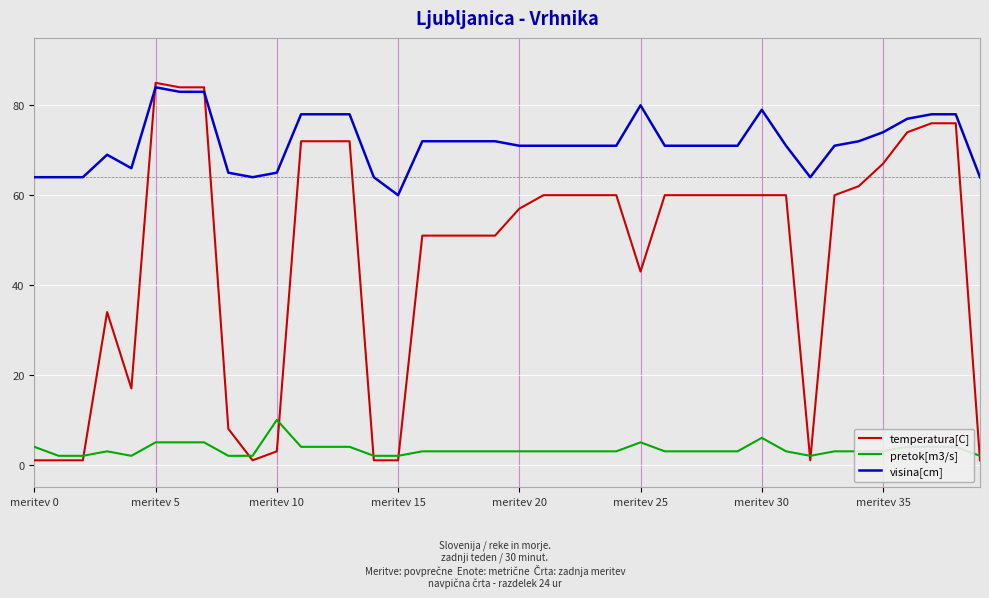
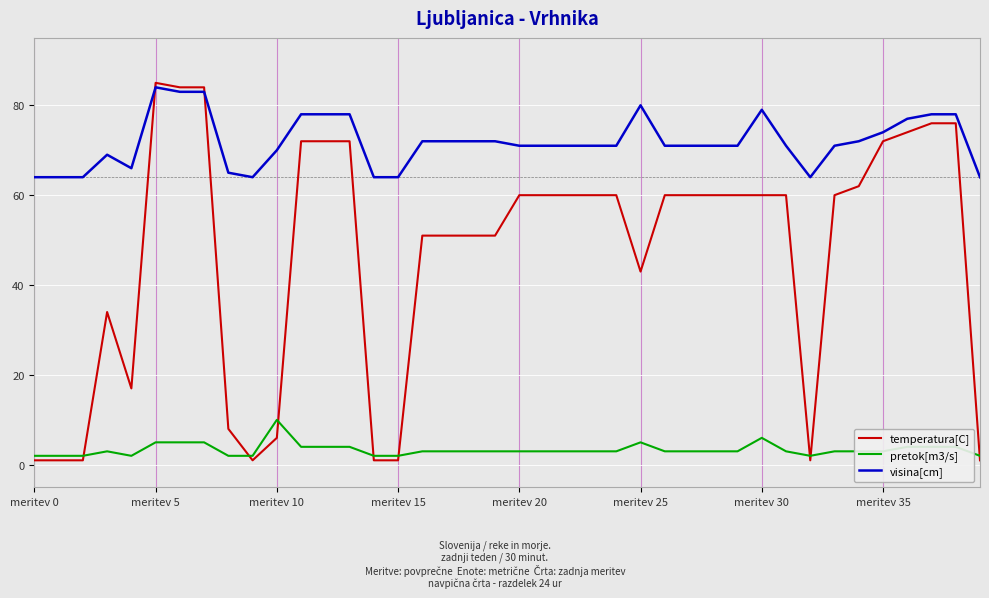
  {
    "temperatura[C]": {
      "meritev 0": 1,
      "meritev 5": 85,
-     "meritev 10": 3,
+     "meritev 10": 6,
      "meritev 15": 1,
-     "meritev 20": 57,
+     "meritev 20": 60,
      "meritev 25": 43,
      "meritev 30": 60,
-     "meritev 35": 67
+     "meritev 35": 72
    },
    "pretok[m3/s]": {
-     "meritev 0": 4,
+     "meritev 0": 2,
      "meritev 5": 5,
      "meritev 10": 10,
      "meritev 15": 2,
      "meritev 20": 3,
      "meritev 25": 5,
      "meritev 30": 6
    },
    "visina[cm]": {
      "meritev 0": 64,
      "meritev 5": 84,
-     "meritev 10": 65,
-     "meritev 15": 60,
+     "meritev 10": 70,
+     "meritev 15": 64,
      "meritev 20": 71,
      "meritev 25": 80,
      "meritev 30": 79,
      "meritev 35": 74
    }
  }
